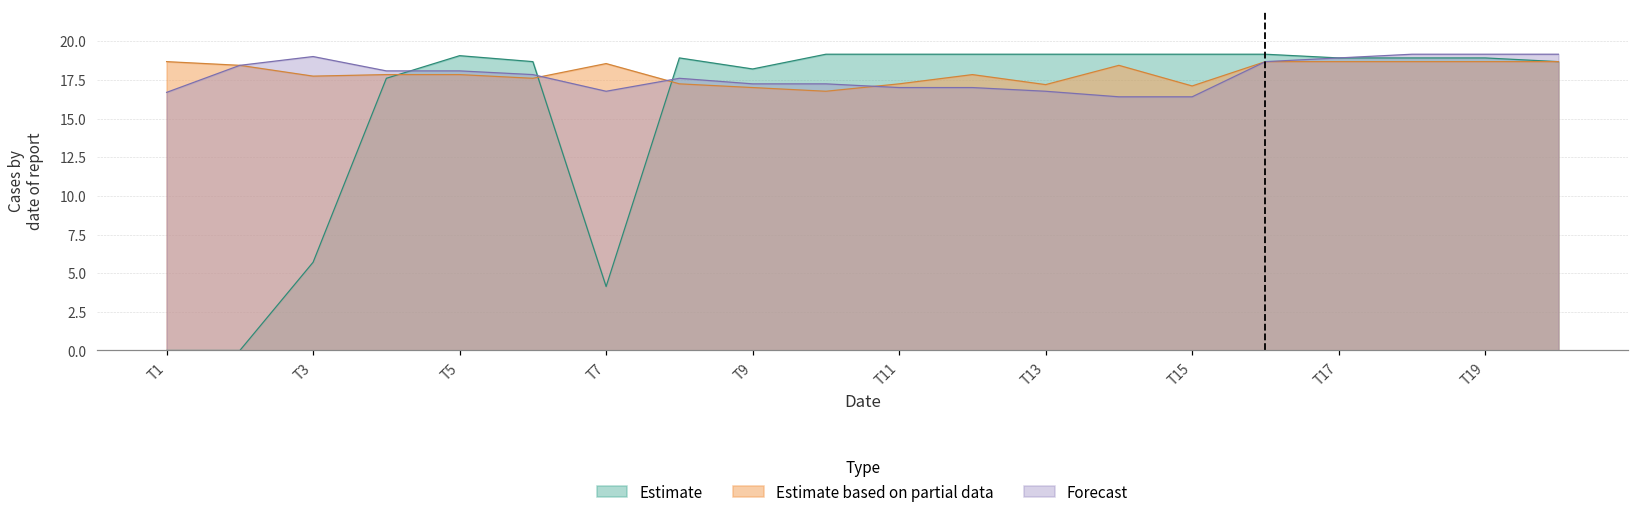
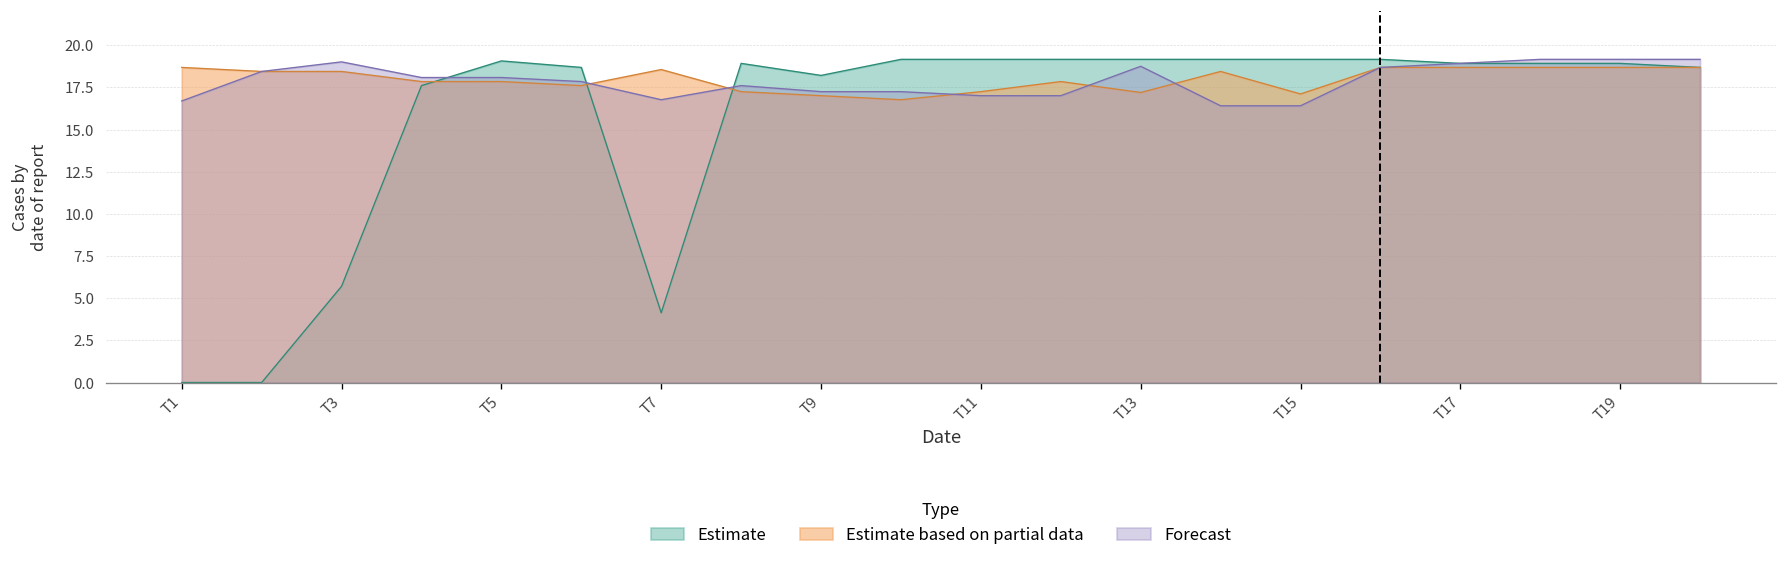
  {
    "Estimate": {
      "T1": 0.0,
      "T3": 5.7,
      "T5": 19.1,
      "T7": 4.1,
      "T9": 18.2,
      "T11": 19.2,
      "T13": 19.2,
      "T15": 19.2,
      "T19": 18.9
    },
    "Estimate based on partial data": {
      "T1": 18.7,
-     "T3": 17.7,
+     "T3": 18.4,
      "T5": 17.8,
      "T7": 18.6,
      "T9": 17.0,
      "T11": 17.2,
      "T13": 17.2,
      "T15": 17.1,
      "T17": 18.7,
      "T19": 18.7
    },
    "Forecast": {
      "T1": 16.7,
      "T3": 19.0,
      "T5": 18.1,
      "T7": 16.8,
      "T9": 17.2,
      "T11": 17.0,
-     "T13": 16.8,
+     "T13": 18.7,
      "T15": 16.4,
      "T19": 19.2
    }
  }
